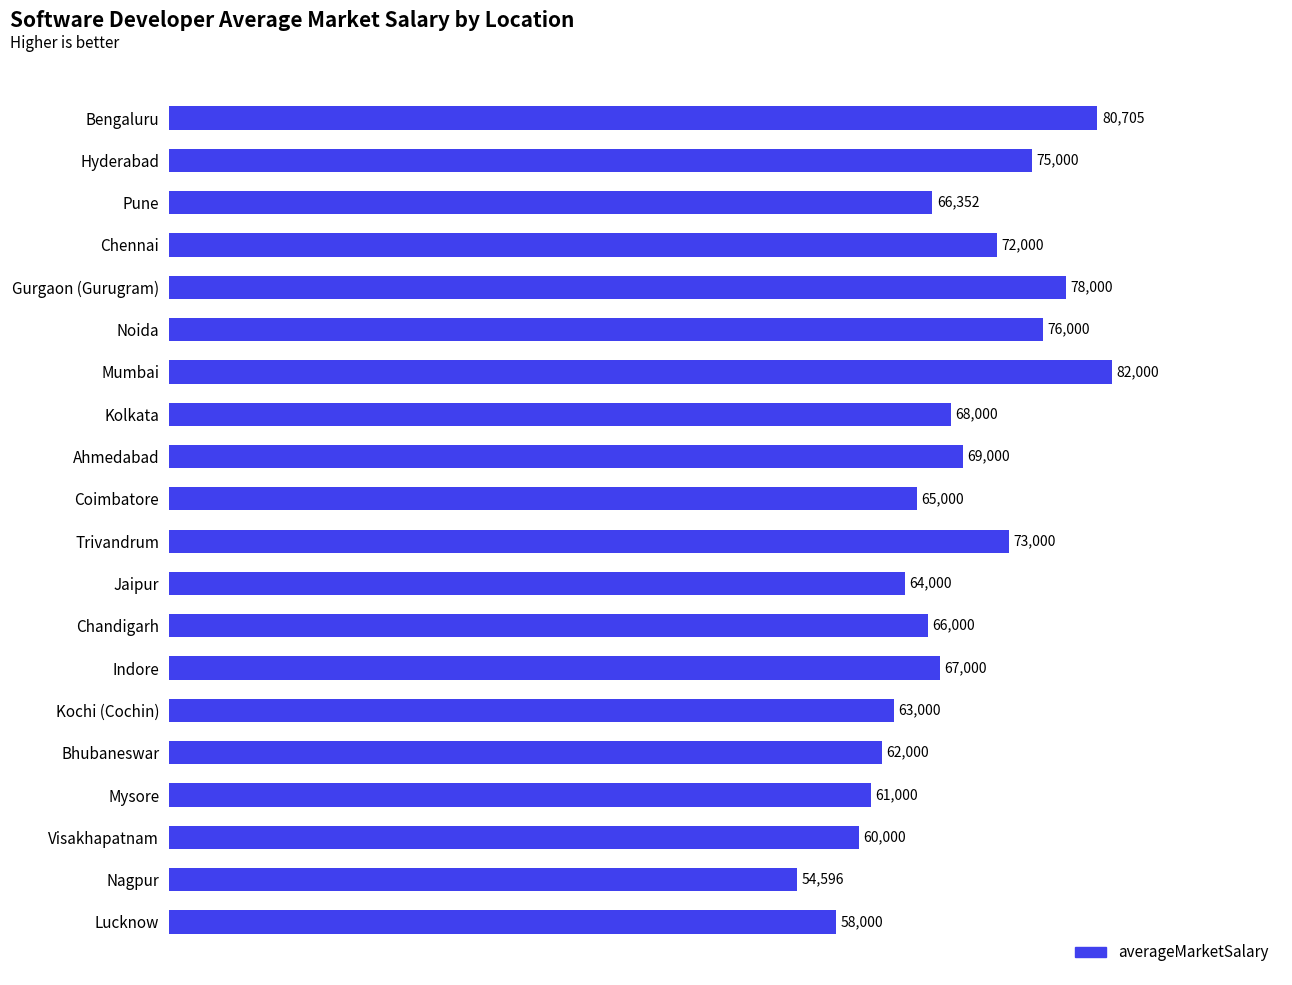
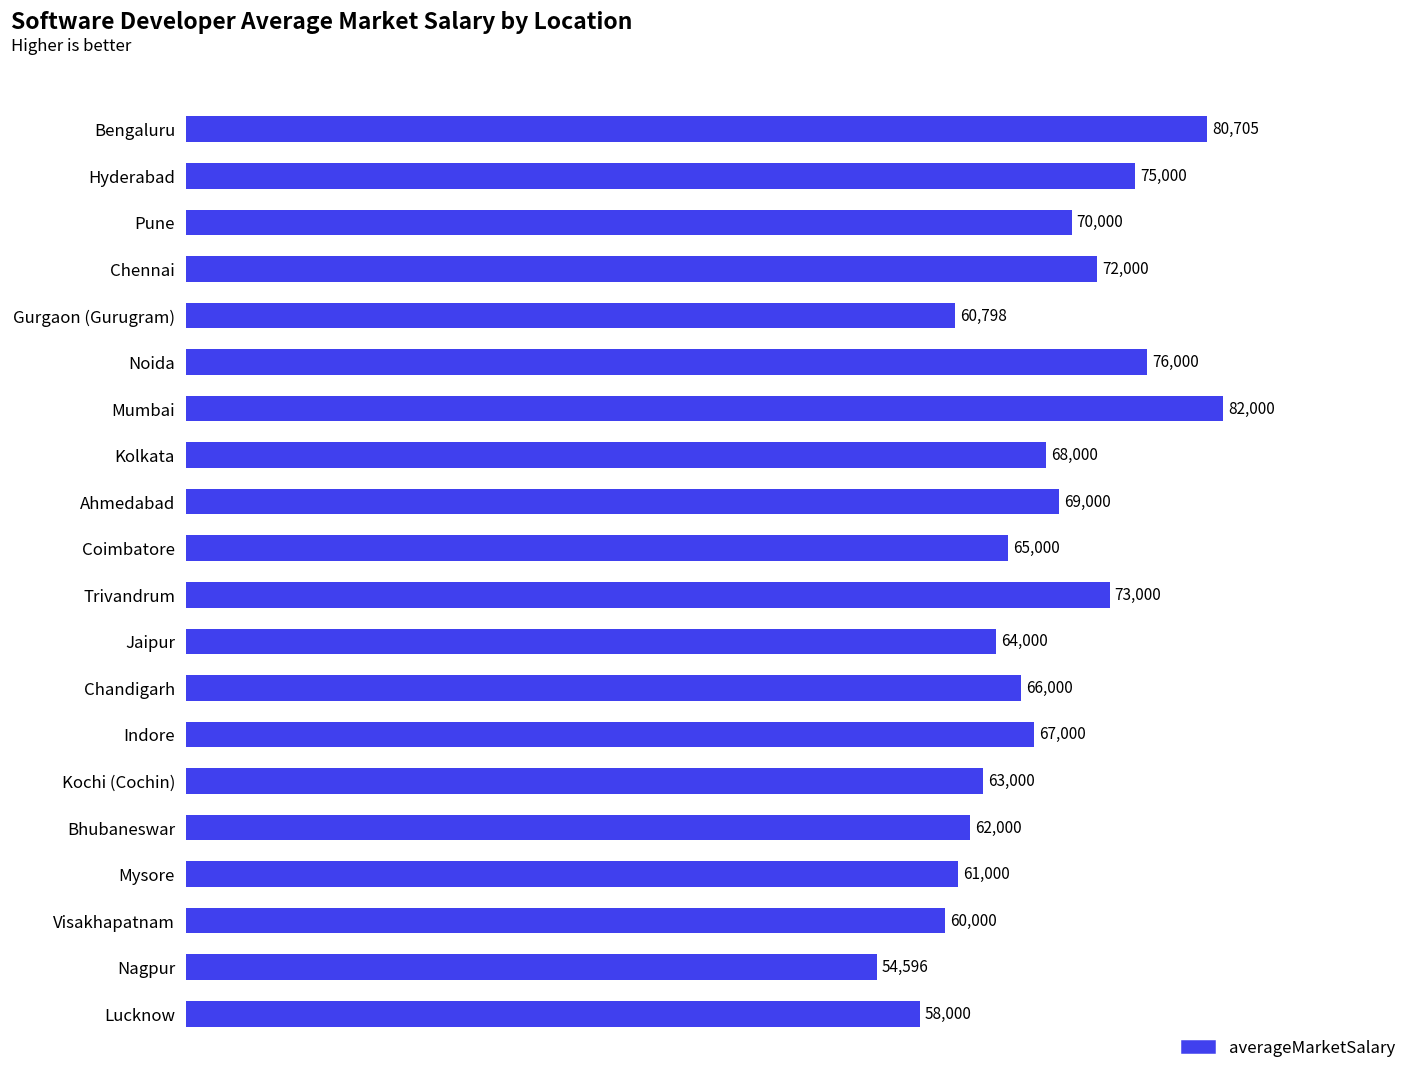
  {
    "Bengaluru": "80,705",
    "Hyderabad": "75,000",
-   "Pune": "66,352",
+   "Pune": "70,000",
    "Chennai": "72,000",
-   "Gurgaon (Gurugram)": "78,000",
+   "Gurgaon (Gurugram)": "60,798",
    "Noida": "76,000",
    "Mumbai": "82,000",
    "Kolkata": "68,000",
    "Ahmedabad": "69,000",
    "Coimbatore": "65,000",
    "Trivandrum": "73,000",
    "Jaipur": "64,000",
    "Chandigarh": "66,000",
    "Indore": "67,000",
    "Kochi (Cochin)": "63,000",
    "Bhubaneswar": "62,000",
    "Mysore": "61,000",
    "Visakhapatnam": "60,000",
    "Nagpur": "54,596",
    "Lucknow": "58,000"
  }
